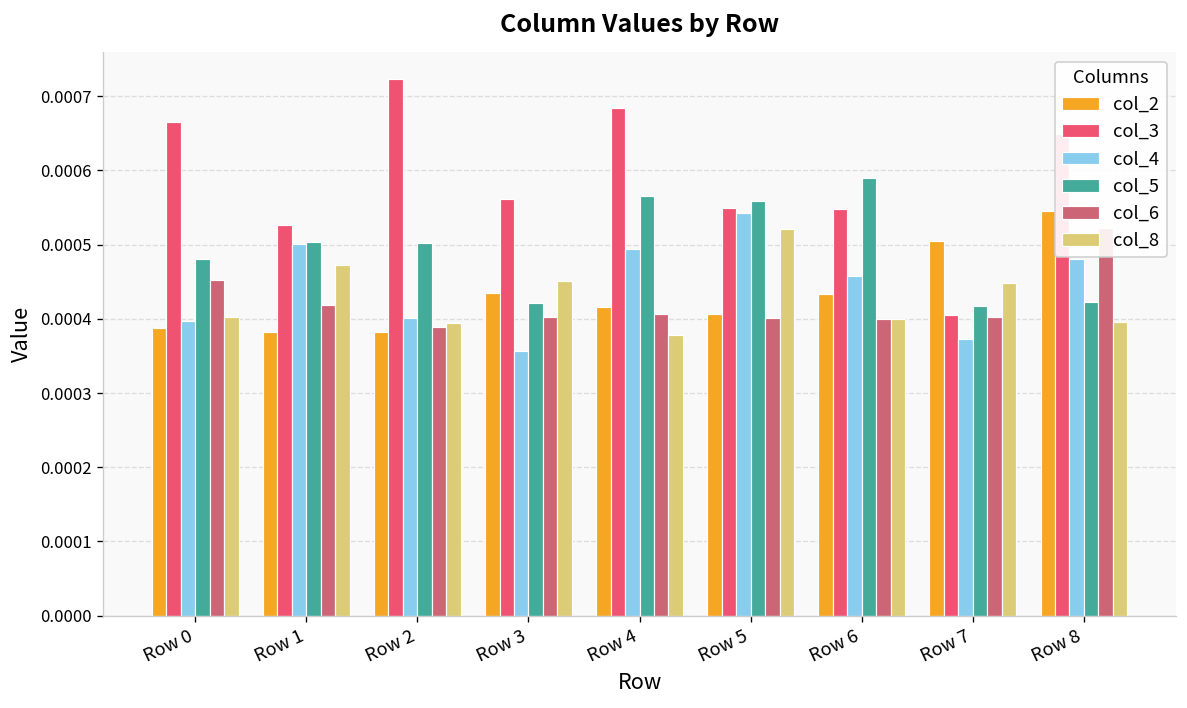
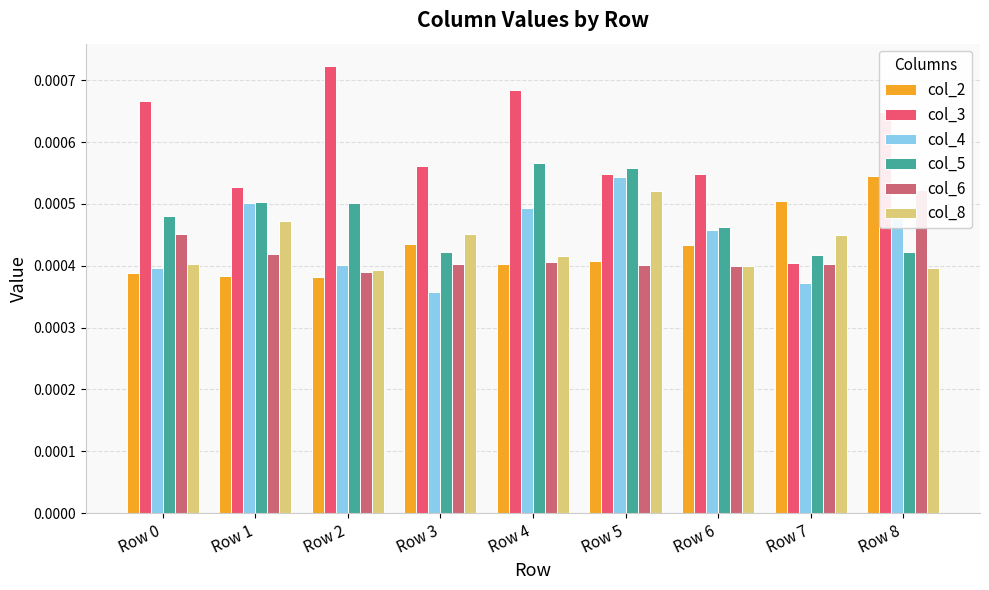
  {
    "col_2": {
      "Row 0": 0.00039,
      "Row 1": 0.00038,
      "Row 2": 0.00038,
      "Row 3": 0.00044,
-     "Row 4": 0.00042,
+     "Row 4": 0.00040,
      "Row 5": 0.00041,
      "Row 6": 0.00043,
      "Row 7": 0.00051,
      "Row 8": 0.00055
    },
    "col_4": {
      "Row 0": 0.00040,
      "Row 1": 0.00050,
      "Row 2": 0.00040,
      "Row 3": 0.00036,
      "Row 4": 0.00049,
      "Row 5": 0.00054,
      "Row 6": 0.00046,
      "Row 7": 0.00037
    },
    "col_5": {
      "Row 0": 0.00048,
      "Row 1": 0.00050,
      "Row 2": 0.00050,
      "Row 3": 0.00042,
      "Row 4": 0.00057,
      "Row 5": 0.00056,
-     "Row 6": 0.00059,
+     "Row 6": 0.00046,
      "Row 7": 0.00042,
      "Row 8": 0.00042
    },
    "col_8": {
      "Row 0": 0.00040,
      "Row 1": 0.00047,
      "Row 2": 0.00039,
      "Row 3": 0.00045,
-     "Row 4": 0.00038,
+     "Row 4": 0.00042,
      "Row 5": 0.00052,
      "Row 6": 0.00040,
      "Row 7": 0.00045,
      "Row 8": 0.00040
    }
  }
